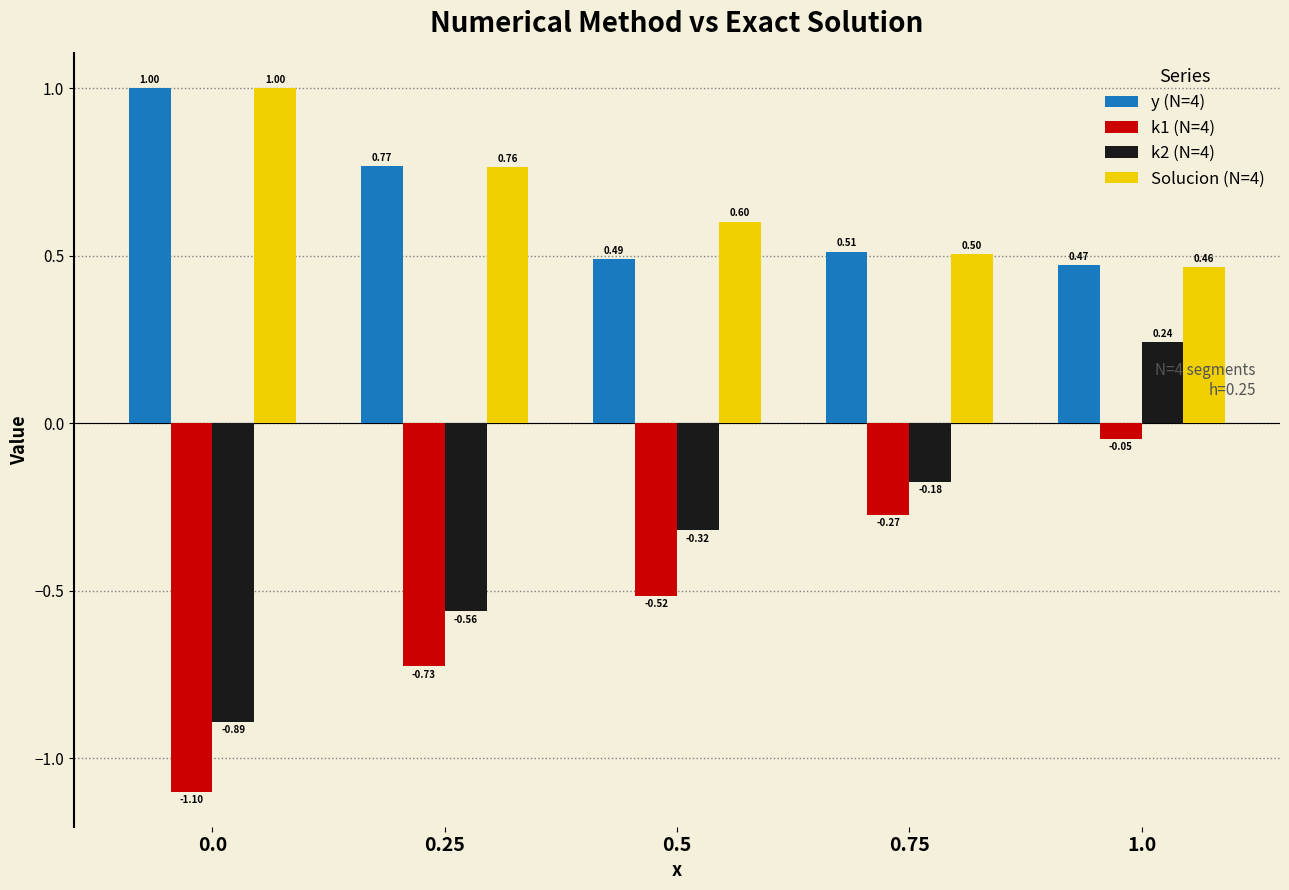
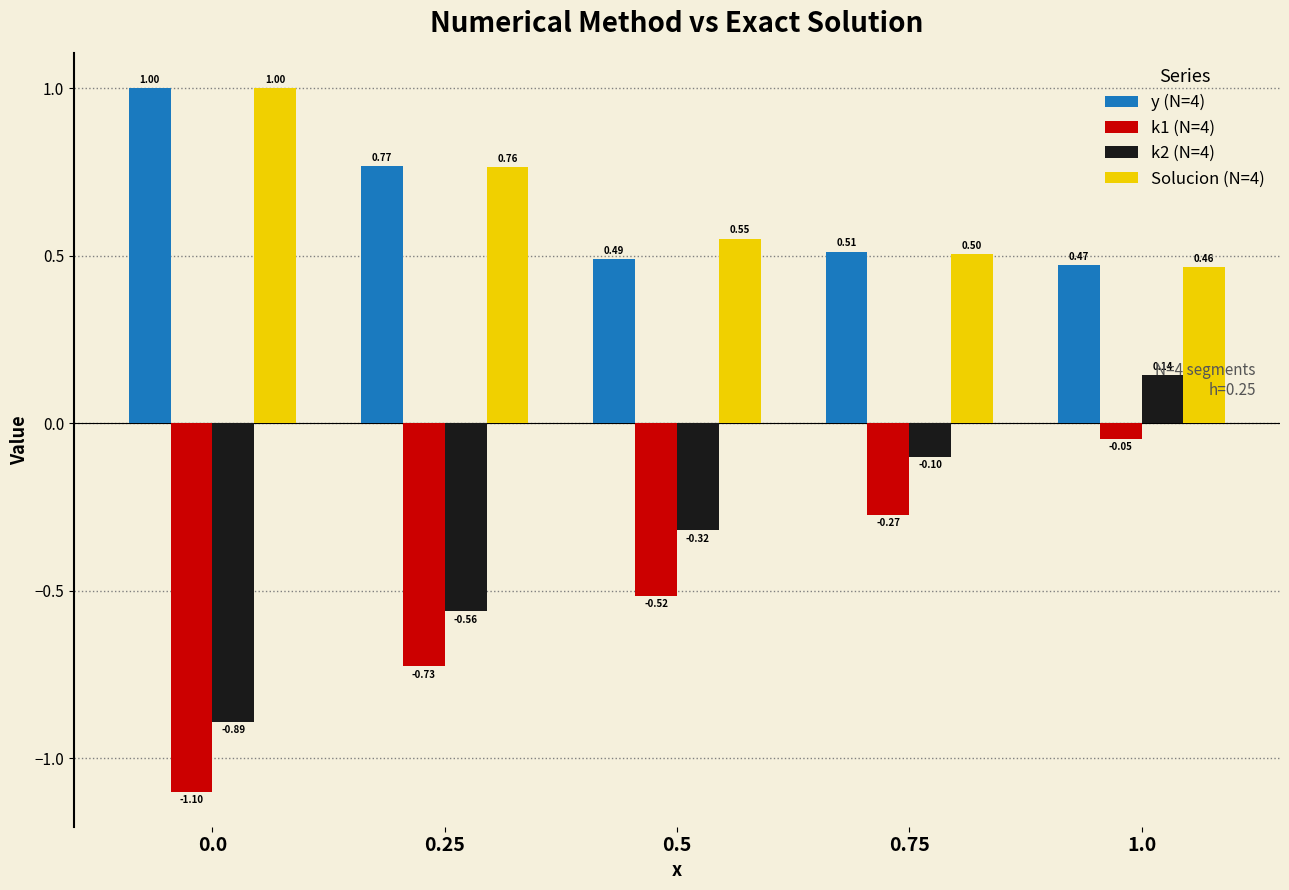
  {
    "y (N=4)": {
      "0.0": 1.00,
      "0.25": 0.77,
      "0.5": 0.49,
      "0.75": 0.51,
      "1.0": 0.47
    },
    "k1 (N=4)": {
      "0.0": -1.10,
      "0.25": -0.73,
      "0.5": -0.52,
      "0.75": -0.27,
      "1.0": -0.05
    },
    "k2 (N=4)": {
      "0.0": -0.89,
      "0.25": -0.56,
      "0.5": -0.32,
-     "0.75": -0.18,
-     "1.0": 0.24
+     "0.75": -0.10,
+     "1.0": 0.14
    },
    "Solucion (N=4)": {
      "0.0": 1.00,
      "0.25": 0.76,
-     "0.5": 0.60,
+     "0.5": 0.55,
      "0.75": 0.50,
      "1.0": 0.46
    }
  }
